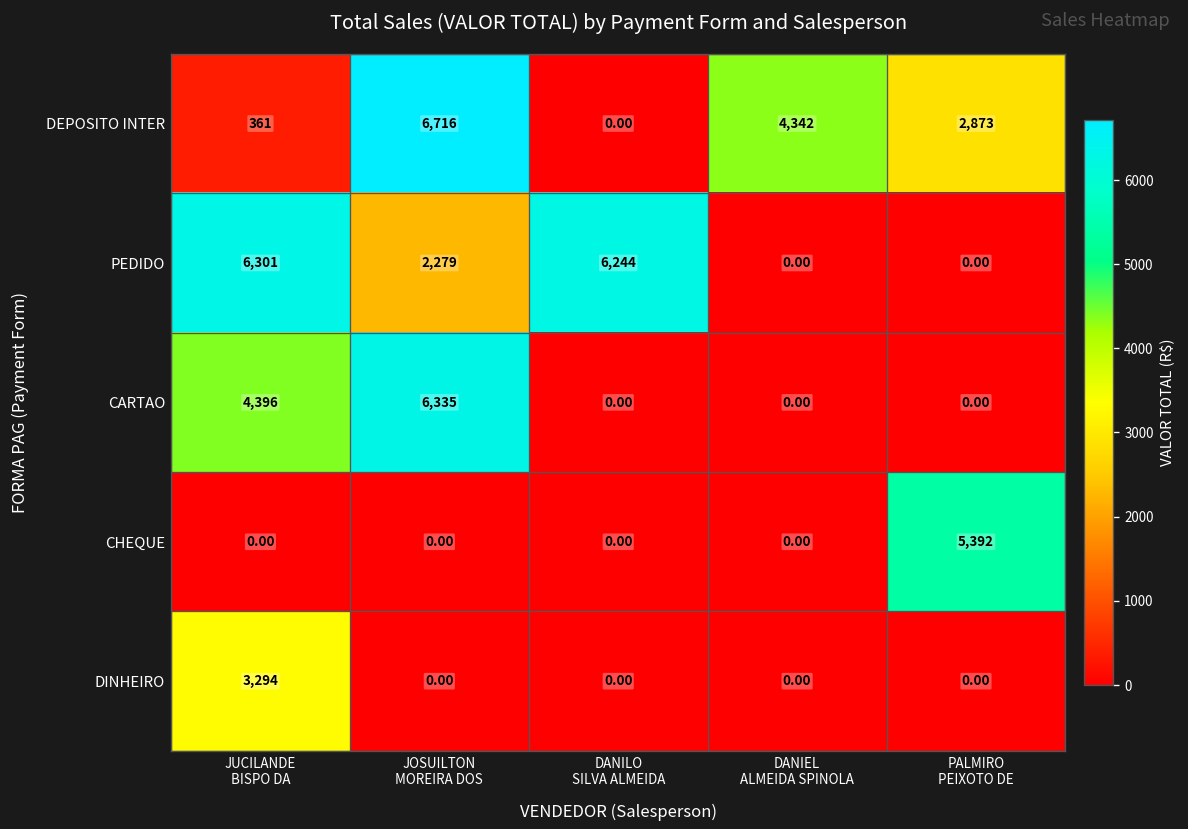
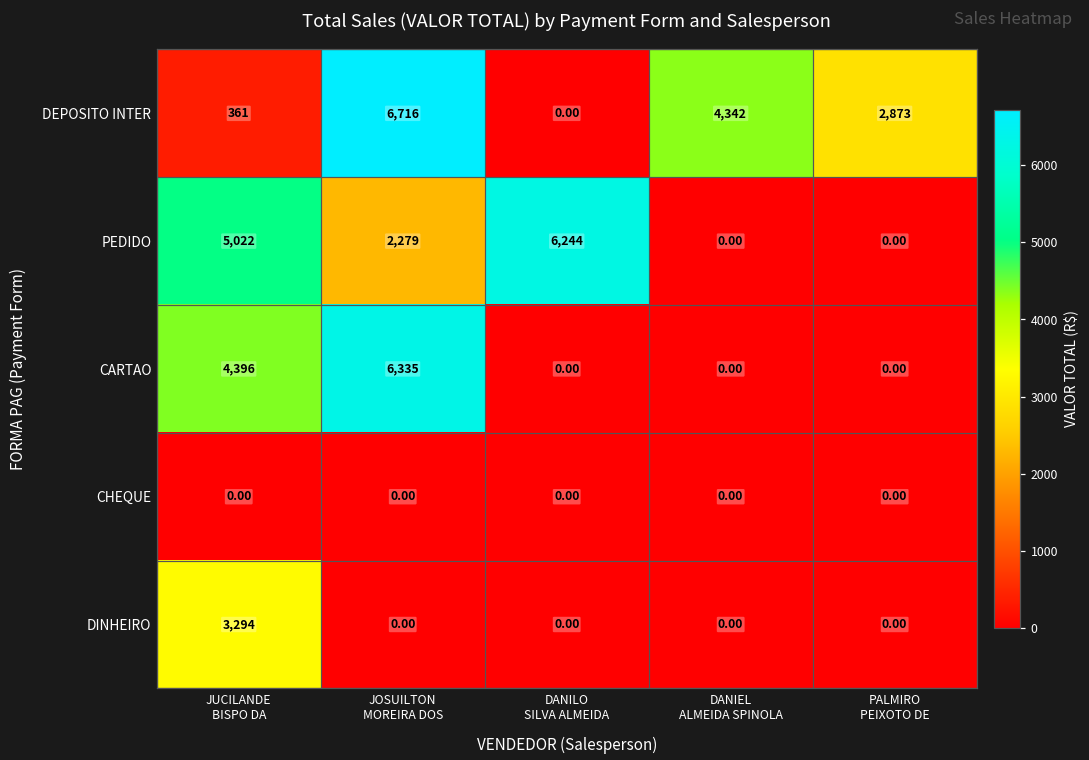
  {
    "PEDIDO": {
-     "JUCILANDE BISPO DA": "6,301"
+     "JUCILANDE BISPO DA": "5,022"
    },
    "CHEQUE": {
-     "PALMIRO PEIXOTO DE": "5,392"
+     "PALMIRO PEIXOTO DE": "0.00"
    }
  }
